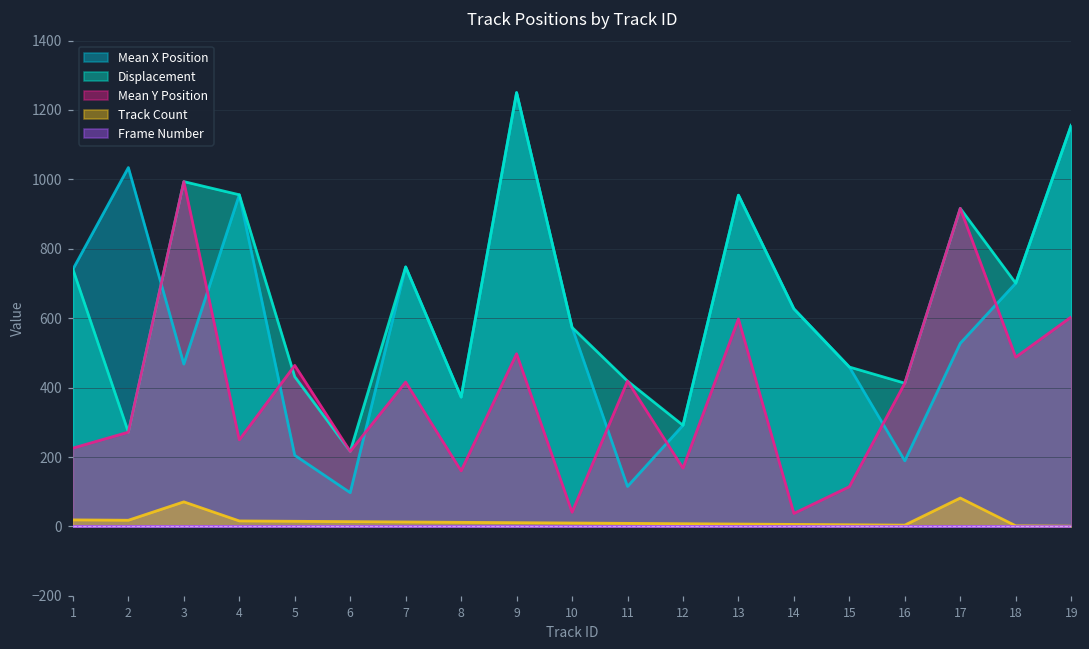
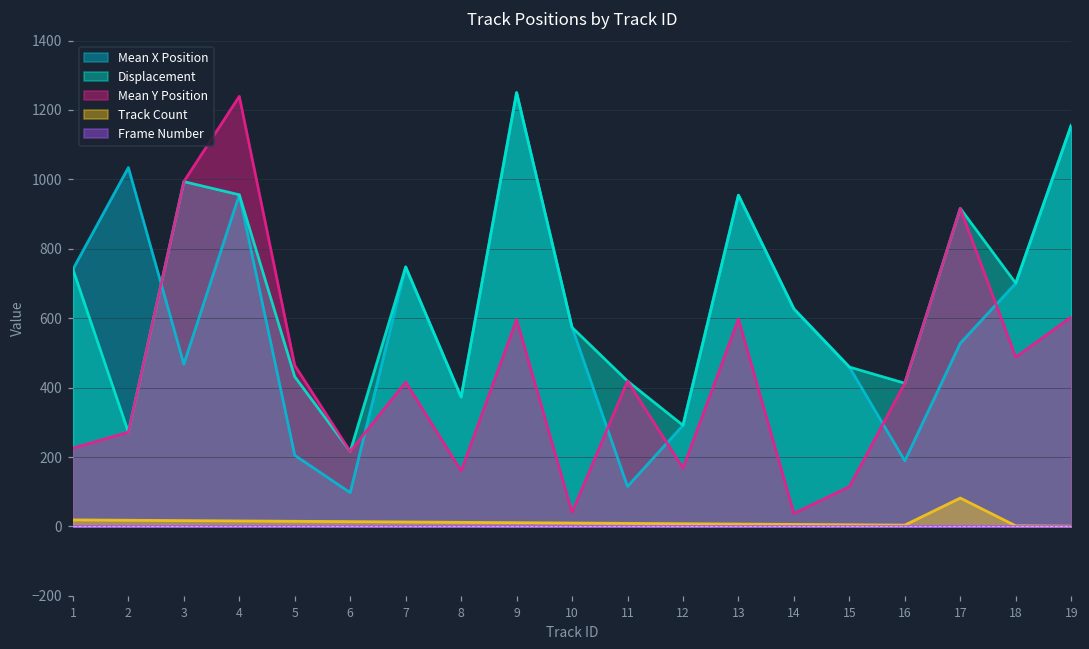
  {
    "Mean Y Position": {
      "1": 230,
-     "4": 250,
+     "4": 1240,
      "5": 460,
      "7": 420,
      "8": 160,
-     "9": 500,
+     "9": 600,
      "10": 40,
      "12": 170,
      "13": 600,
      "14": 40,
      "15": 110,
      "18": 490,
      "19": 600
    },
    "Track Count": {
      "1": 20,
      "2": 20,
-     "3": 70,
+     "3": 20,
      "4": 20,
      "5": 20,
      "6": 10,
      "7": 10,
      "8": 10,
      "9": 10,
      "10": 10,
      "17": 80
    },
    "Frame Number": {
      "1": 0,
      "2": 0,
      "3": 0,
      "4": 0,
      "5": 0,
      "6": 0,
      "7": 0,
      "8": 0,
      "9": 0,
      "10": 0,
      "17": 0
    }
  }
